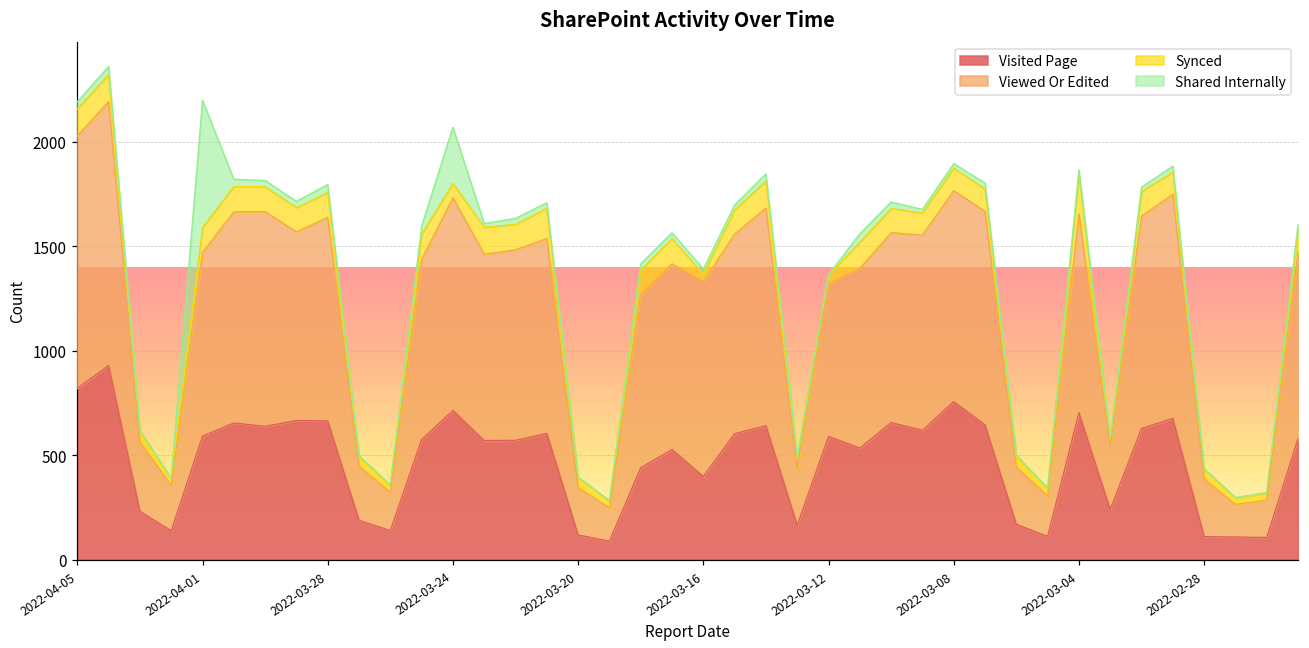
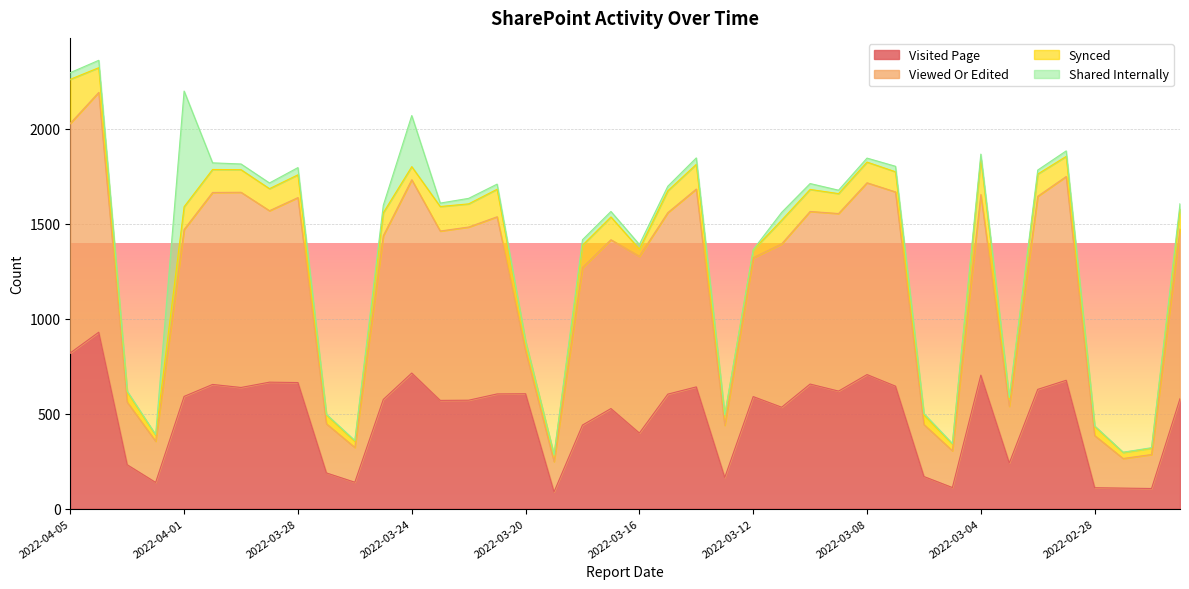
  {
    "Visited Page": {
      "2022-04-05": 820,
      "2022-04-01": 590,
      "2022-03-28": 660,
      "2022-03-24": 710,
-     "2022-03-20": 120,
+     "2022-03-20": 610,
      "2022-03-16": 400,
      "2022-03-12": 590,
-     "2022-03-08": 760,
+     "2022-03-08": 710,
      "2022-03-04": 700,
      "2022-02-28": 110
    },
    "Viewed Or Edited": {
      "2022-04-05": 1210,
      "2022-04-01": 880,
      "2022-03-28": 970,
      "2022-03-24": 1020,
      "2022-03-20": 230,
      "2022-03-16": 930,
      "2022-03-12": 730,
      "2022-03-08": 1010,
      "2022-03-04": 950,
      "2022-02-28": 280
    },
    "Synced": {
-     "2022-04-05": 130,
+     "2022-04-05": 230,
      "2022-04-01": 120,
      "2022-03-28": 120,
      "2022-03-24": 70,
      "2022-03-16": 40,
      "2022-03-08": 110,
      "2022-03-04": 190
    },
    "Shared Internally": {
      "2022-04-05": 40,
      "2022-04-01": 610,
      "2022-03-28": 40,
      "2022-03-24": 270,
      "2022-03-16": 20,
      "2022-03-08": 20,
      "2022-03-04": 20
    }
  }
